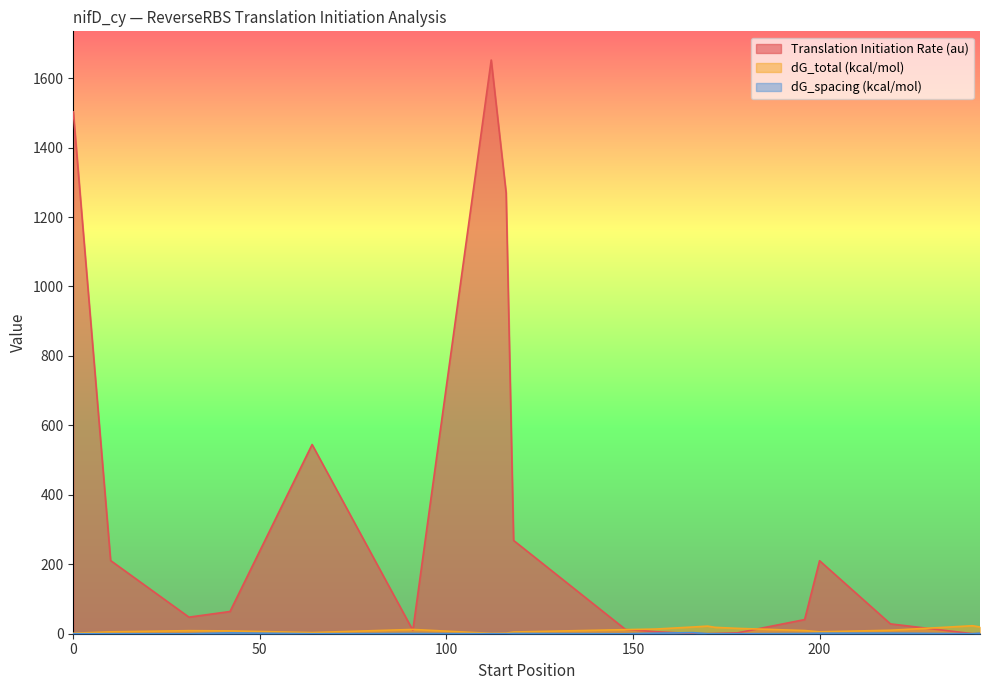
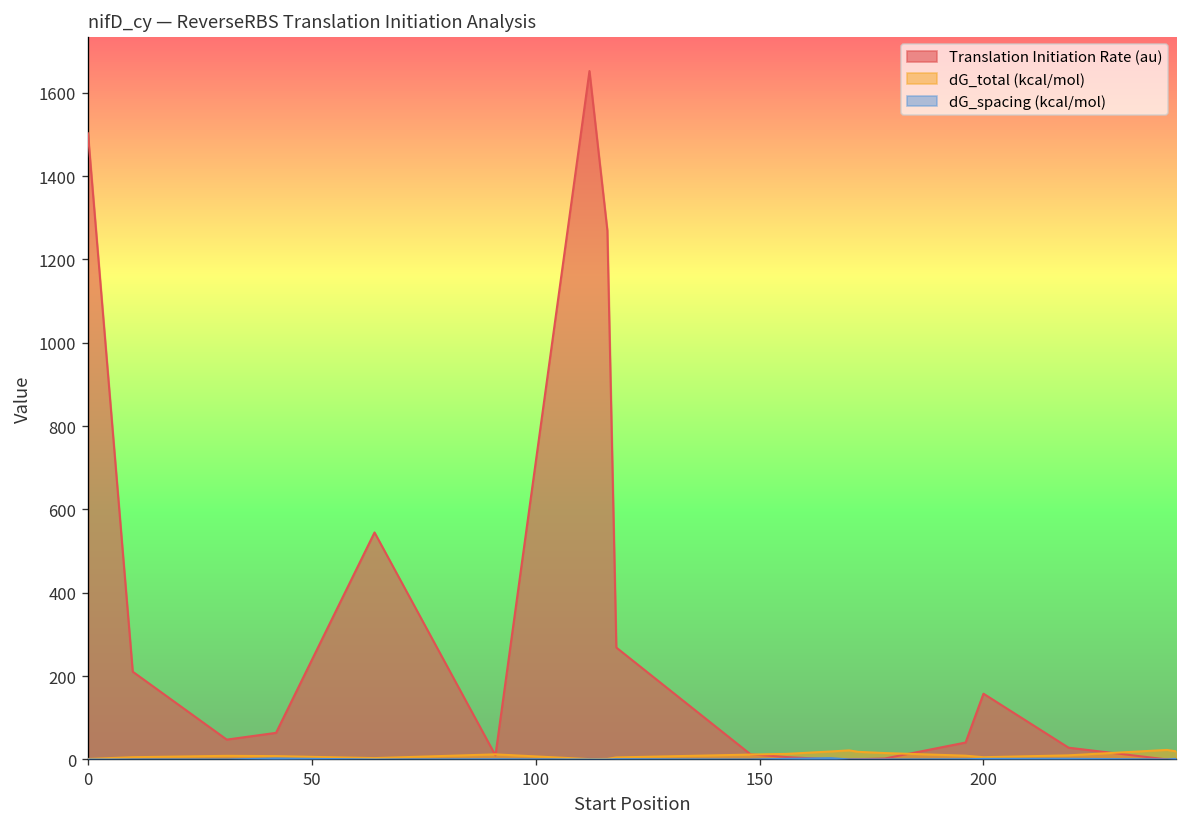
  {
    "Translation Initiation Rate (au)": {
      "0": 1500,
-     "200": 210
+     "200": 160
    }
  }
